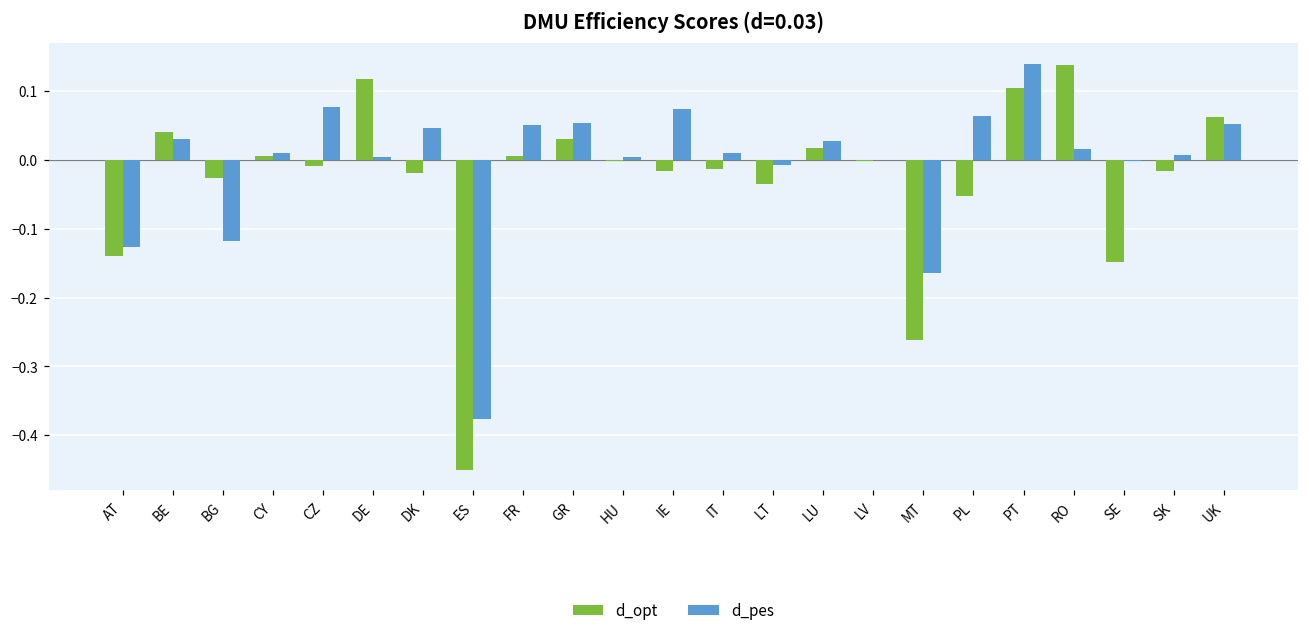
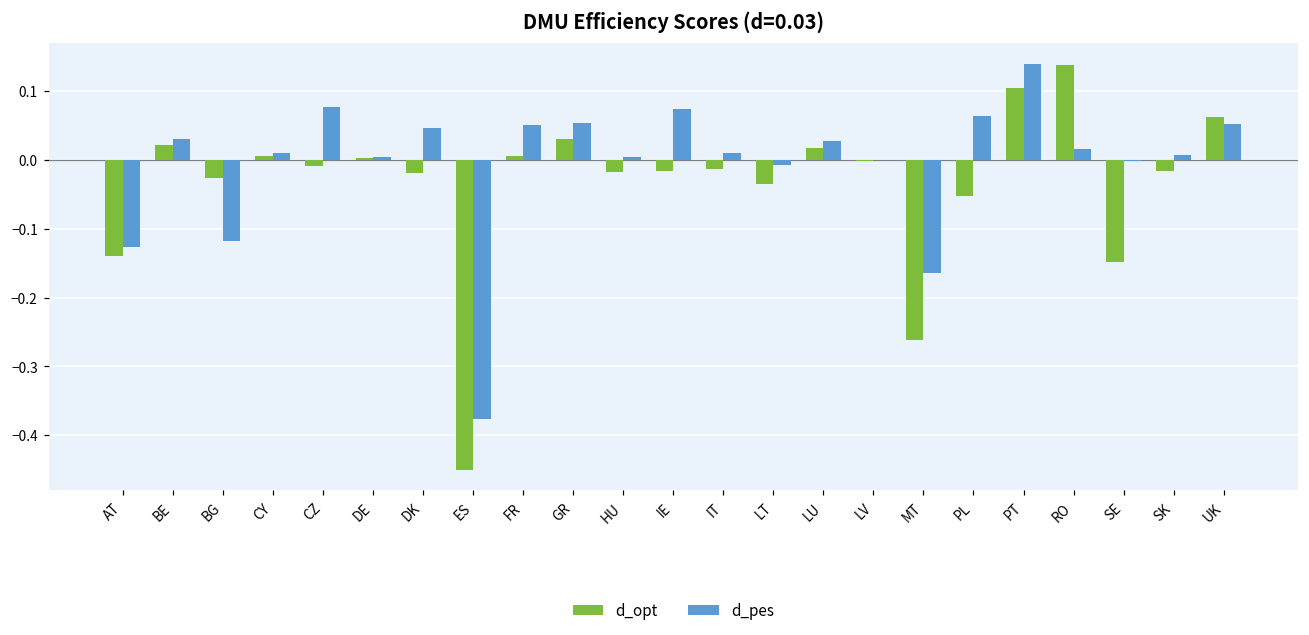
  {
    "d_opt": {
      "AT": -0.14,
-     "BE": 0.04,
+     "BE": 0.02,
      "BG": -0.03,
      "CY": 0.00,
      "CZ": -0.01,
-     "DE": 0.12,
+     "DE": 0.00,
      "DK": -0.02,
      "ES": -0.45,
      "FR": 0.01,
      "GR": 0.03,
-     "HU": 0.00,
+     "HU": -0.02,
      "IE": -0.02,
      "IT": -0.01,
      "LT": -0.04,
      "LU": 0.02,
      "MT": -0.26,
      "PL": -0.05,
      "PT": 0.10,
      "RO": 0.14,
      "SE": -0.15,
      "SK": -0.02,
      "UK": 0.06
    },
    "d_pes": {
      "AT": -0.13,
      "BE": 0.03,
      "BG": -0.12,
      "CY": 0.01,
      "CZ": 0.08,
      "DK": 0.05,
      "ES": -0.38,
      "FR": 0.05,
      "GR": 0.05,
      "IE": 0.07,
      "IT": 0.01,
      "LT": -0.01,
      "LU": 0.03,
      "MT": -0.16,
      "PL": 0.06,
      "PT": 0.14,
      "RO": 0.02,
      "SK": 0.01,
      "UK": 0.05
    }
  }
